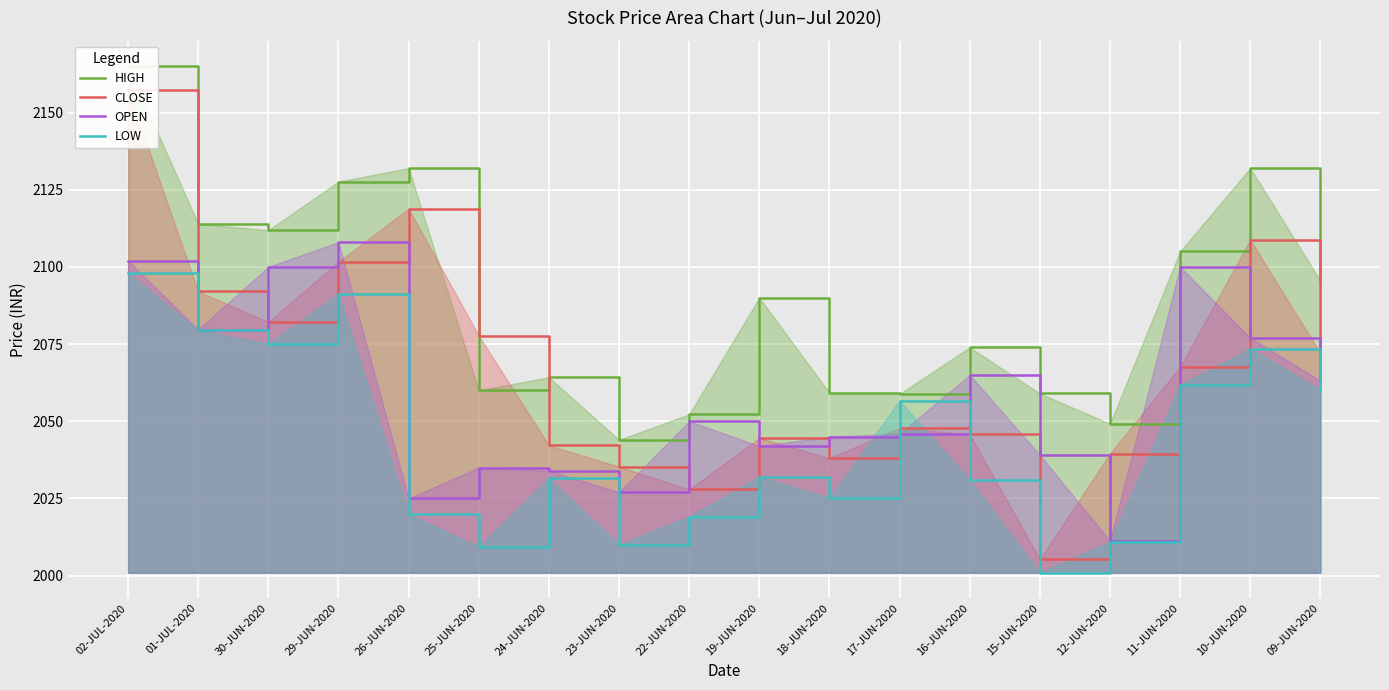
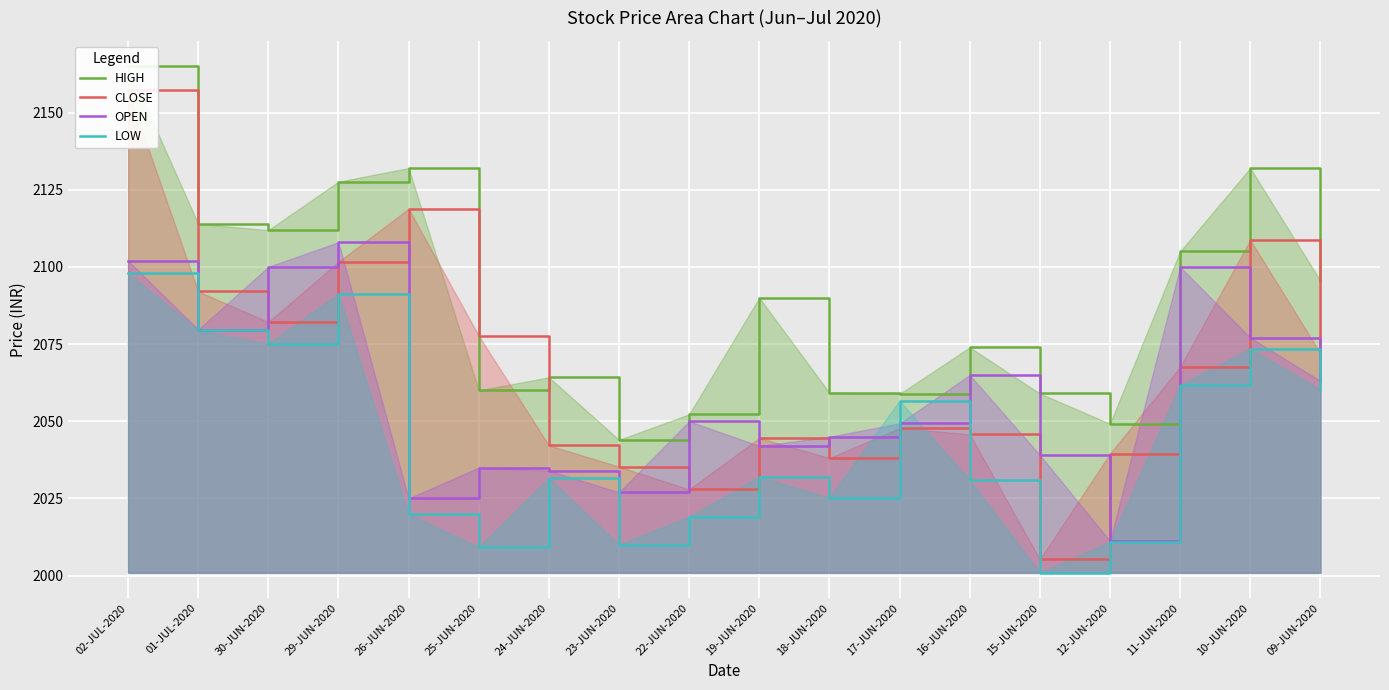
  {
    "HIGH": {
      "01-JUL-2020": 2114,
      "30-JUN-2020": 2112,
      "29-JUN-2020": 2128,
      "26-JUN-2020": 2132,
      "25-JUN-2020": 2060,
      "24-JUN-2020": 2064,
      "23-JUN-2020": 2044,
      "22-JUN-2020": 2052,
      "19-JUN-2020": 2090,
      "18-JUN-2020": 2059,
      "17-JUN-2020": 2059,
      "16-JUN-2020": 2074,
      "15-JUN-2020": 2059,
      "12-JUN-2020": 2049,
      "11-JUN-2020": 2105,
      "10-JUN-2020": 2132,
      "09-JUN-2020": 2096
    },
    "CLOSE": {
      "01-JUL-2020": 2092,
      "30-JUN-2020": 2082,
      "29-JUN-2020": 2102,
      "26-JUN-2020": 2119,
      "25-JUN-2020": 2078,
      "24-JUN-2020": 2042,
      "23-JUN-2020": 2035,
      "22-JUN-2020": 2028,
      "19-JUN-2020": 2045,
      "18-JUN-2020": 2038,
      "17-JUN-2020": 2048,
      "16-JUN-2020": 2046,
      "15-JUN-2020": 2005,
      "12-JUN-2020": 2040,
      "11-JUN-2020": 2068,
      "10-JUN-2020": 2109,
      "09-JUN-2020": 2072
    },
    "OPEN": {
      "02-JUL-2020": 2102,
      "30-JUN-2020": 2100,
      "29-JUN-2020": 2108,
      "26-JUN-2020": 2025,
      "25-JUN-2020": 2035,
      "24-JUN-2020": 2034,
      "23-JUN-2020": 2027,
      "22-JUN-2020": 2050,
      "19-JUN-2020": 2042,
      "18-JUN-2020": 2045,
-     "17-JUN-2020": 2046,
+     "17-JUN-2020": 2049,
      "16-JUN-2020": 2065,
      "15-JUN-2020": 2039,
      "11-JUN-2020": 2100,
      "10-JUN-2020": 2077,
      "09-JUN-2020": 2063
    },
    "LOW": {
      "02-JUL-2020": 2098,
      "30-JUN-2020": 2075,
      "29-JUN-2020": 2091,
      "26-JUN-2020": 2020,
      "25-JUN-2020": 2009,
      "24-JUN-2020": 2032,
      "23-JUN-2020": 2010,
      "22-JUN-2020": 2019,
      "19-JUN-2020": 2032,
      "18-JUN-2020": 2025,
      "17-JUN-2020": 2057,
      "16-JUN-2020": 2031,
      "15-JUN-2020": 2001,
      "11-JUN-2020": 2062,
      "10-JUN-2020": 2074,
      "09-JUN-2020": 2060
    }
  }
